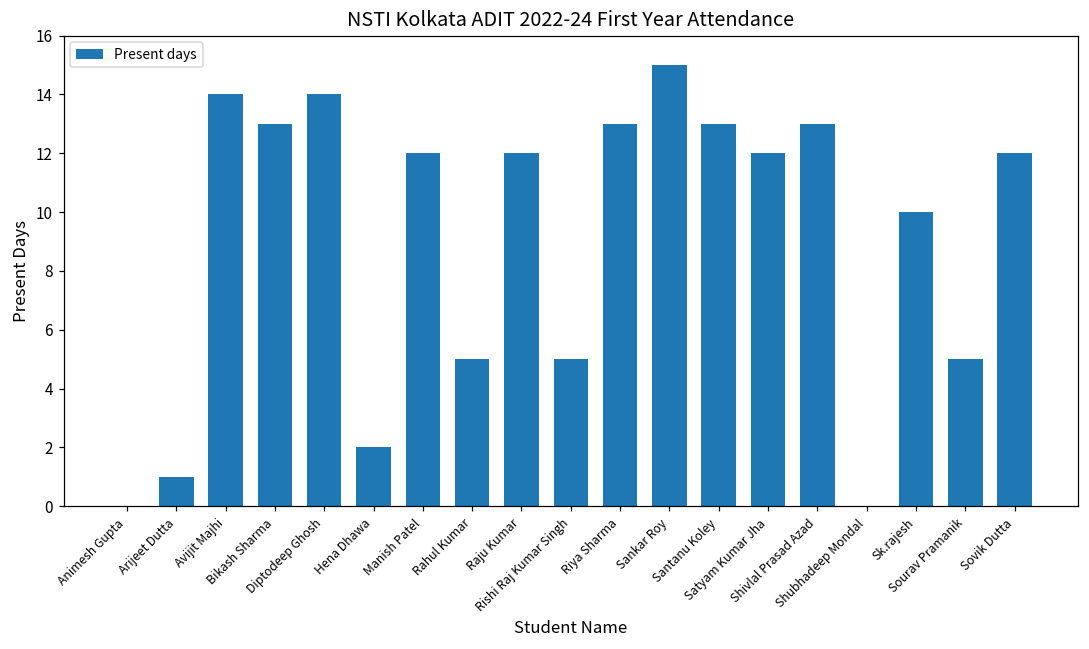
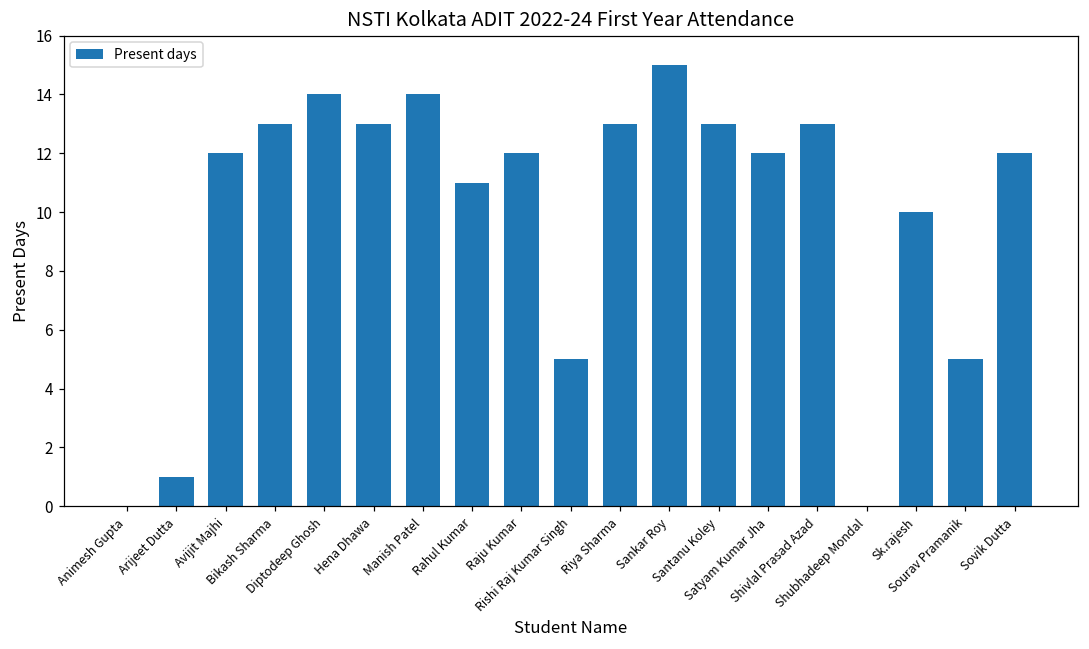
  {
    "Animesh Gupta": 0,
    "Arijeet Dutta": 1,
-   "Avijit Majhi": 14,
+   "Avijit Majhi": 12,
    "Bikash Sharma": 13,
    "Diptodeep Ghosh": 14,
-   "Hena Dhawa": 2,
-   "Manish Patel": 12,
-   "Rahul Kumar": 5,
+   "Hena Dhawa": 13,
+   "Manish Patel": 14,
+   "Rahul Kumar": 11,
    "Raju Kumar": 12,
    "Rishi Raj Kumar Singh": 5,
    "Riya Sharma": 13,
    "Sankar Roy": 15,
    "Santanu Koley": 13,
    "Satyam Kumar Jha": 12,
    "Shivlal Prasad Azad": 13,
    "Shubhadeep Mondal": 0,
    "Sk.rajesh": 10,
    "Sourav Pramanik": 5,
    "Sovik Dutta": 12
  }
